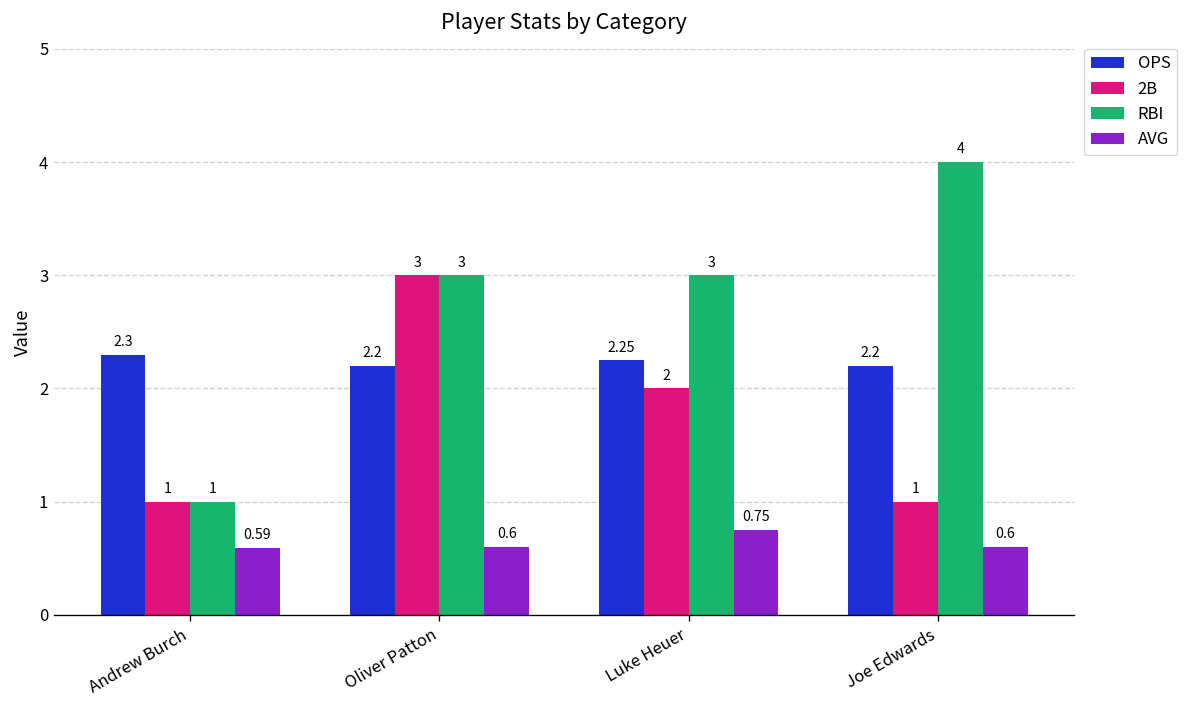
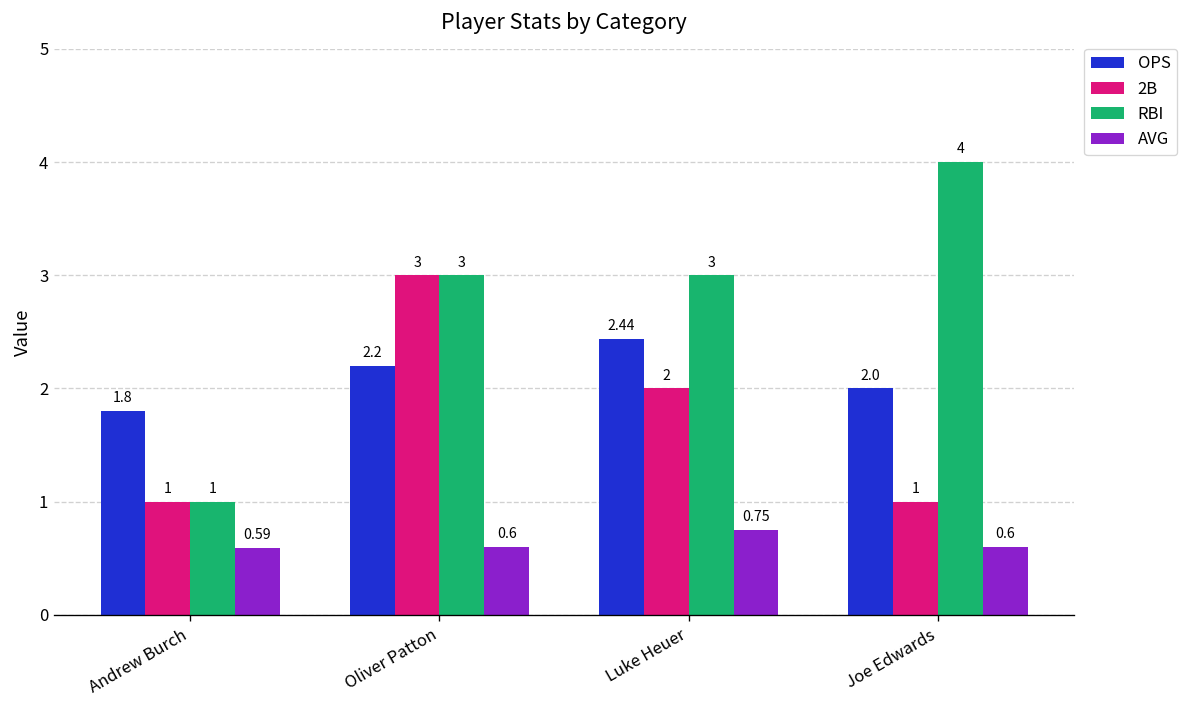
  {
    "OPS": {
-     "Andrew Burch": 2.3,
+     "Andrew Burch": 1.8,
      "Oliver Patton": 2.2,
-     "Luke Heuer": 2.25,
-     "Joe Edwards": 2.2
+     "Luke Heuer": 2.44,
+     "Joe Edwards": 2.0
    },
    "2B": {
      "Andrew Burch": 1,
      "Oliver Patton": 3,
      "Luke Heuer": 2,
      "Joe Edwards": 1
    },
    "RBI": {
      "Andrew Burch": 1,
      "Oliver Patton": 3,
      "Luke Heuer": 3,
      "Joe Edwards": 4
    },
    "AVG": {
      "Andrew Burch": 0.59,
      "Oliver Patton": 0.6,
      "Luke Heuer": 0.75,
      "Joe Edwards": 0.6
    }
  }
